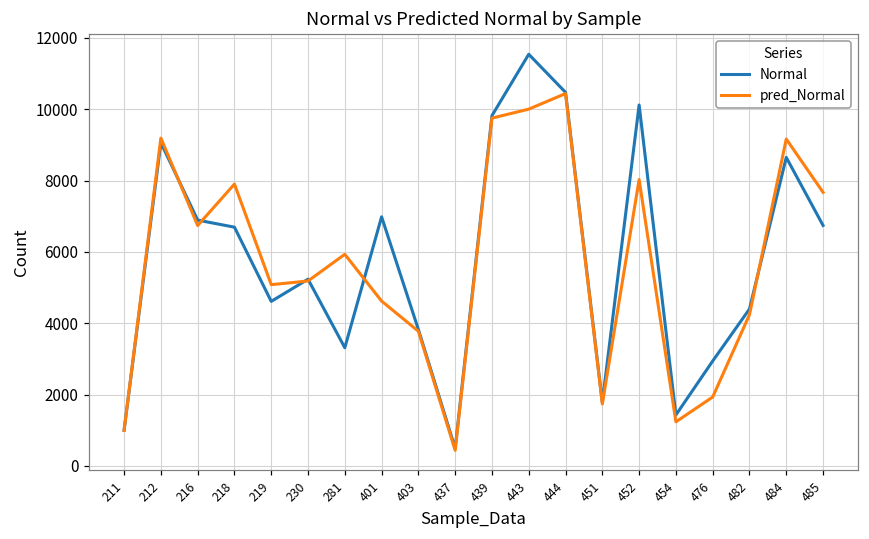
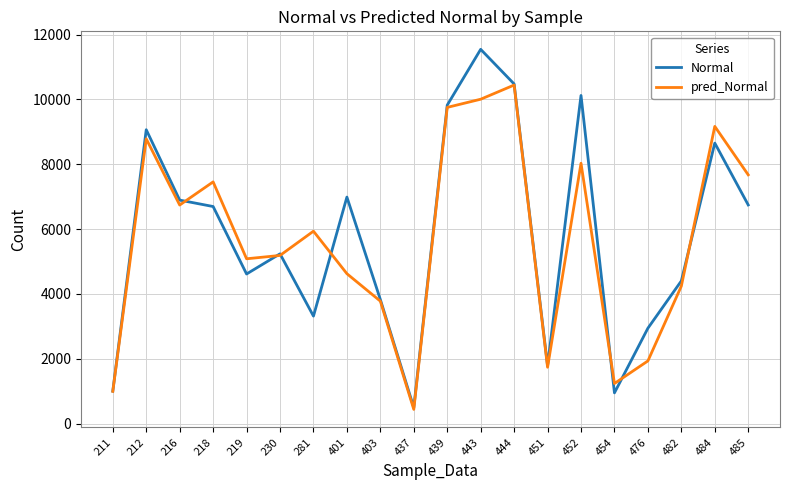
  {
    "Normal": {
      "212": 9100,
      "216": 6900,
      "218": 6700,
      "219": 4600,
      "281": 3300,
      "401": 7000,
      "443": 11500,
      "452": 10100,
-     "454": 1400,
+     "454": 900,
      "476": 2900,
      "482": 4400,
      "484": 8700,
      "485": 6700
    },
    "pred_Normal": {
-     "212": 9200,
+     "212": 8800,
      "216": 6700,
-     "218": 7900,
+     "218": 7500,
      "219": 5100,
      "281": 5900,
      "401": 4600,
      "443": 10000,
      "452": 8000,
      "454": 1200,
      "476": 1900,
      "482": 4200,
      "484": 9200,
      "485": 7700
    }
  }
